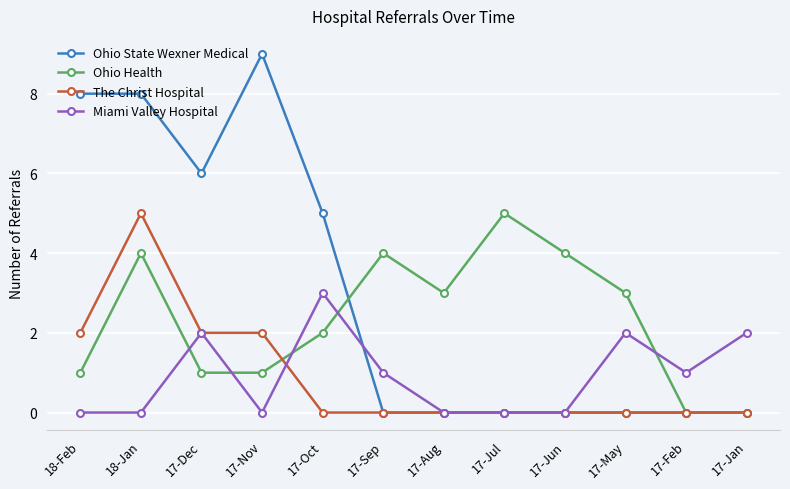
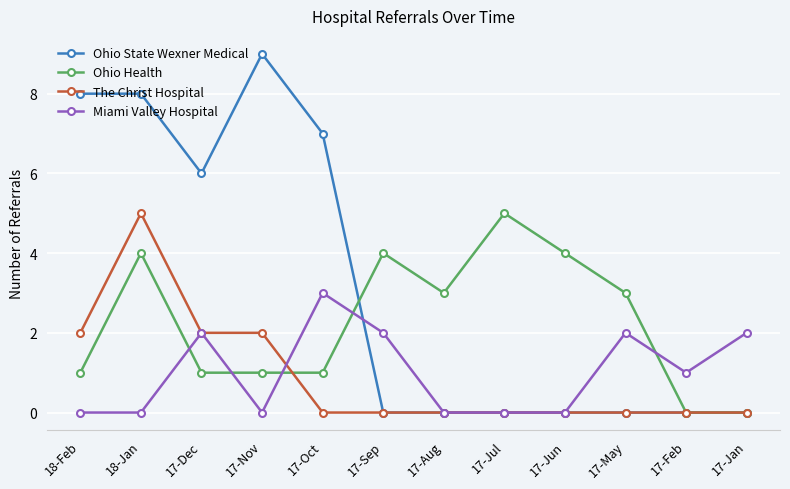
  {
    "Ohio State Wexner Medical": {
      "18-Feb": 8,
      "18-Jan": 8,
      "17-Dec": 6,
      "17-Nov": 9,
-     "17-Oct": 5
+     "17-Oct": 7
    },
    "Ohio Health": {
      "18-Feb": 1,
      "18-Jan": 4,
      "17-Dec": 1,
      "17-Nov": 1,
-     "17-Oct": 2,
+     "17-Oct": 1,
      "17-Sep": 4,
      "17-Aug": 3,
      "17-Jul": 5,
      "17-Jun": 4,
      "17-May": 3
    },
    "The Christ Hospital": {
      "18-Feb": 2,
      "18-Jan": 5,
      "17-Nov": 2,
      "17-Oct": 0
    },
    "Miami Valley Hospital": {
      "18-Feb": 0,
      "18-Jan": 0,
      "17-Nov": 0,
      "17-Oct": 3,
-     "17-Sep": 1,
+     "17-Sep": 2,
      "17-May": 2,
      "17-Feb": 1,
      "17-Jan": 2
    }
  }
